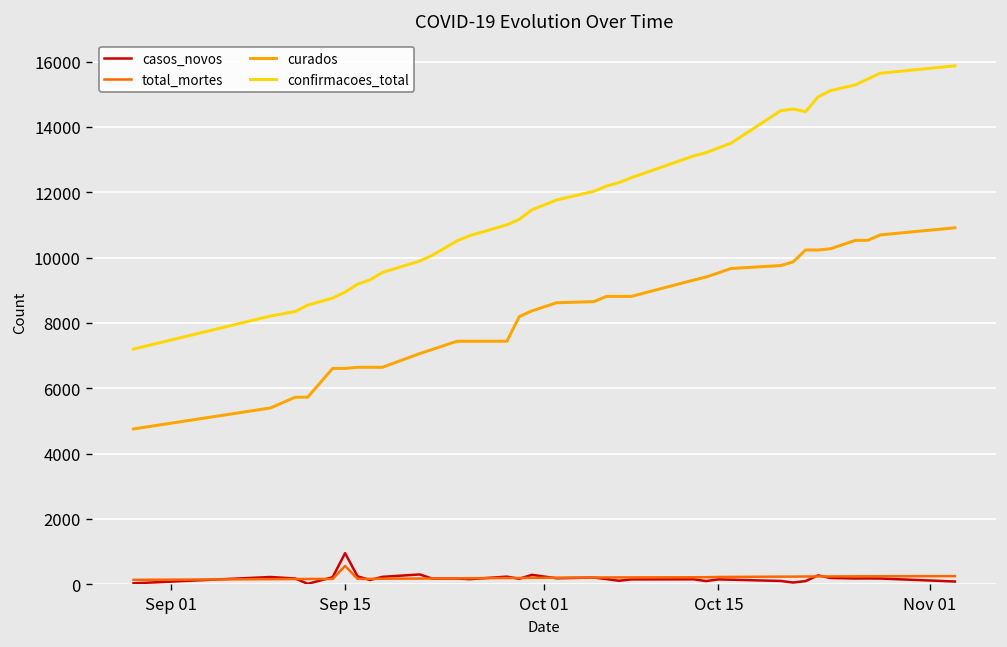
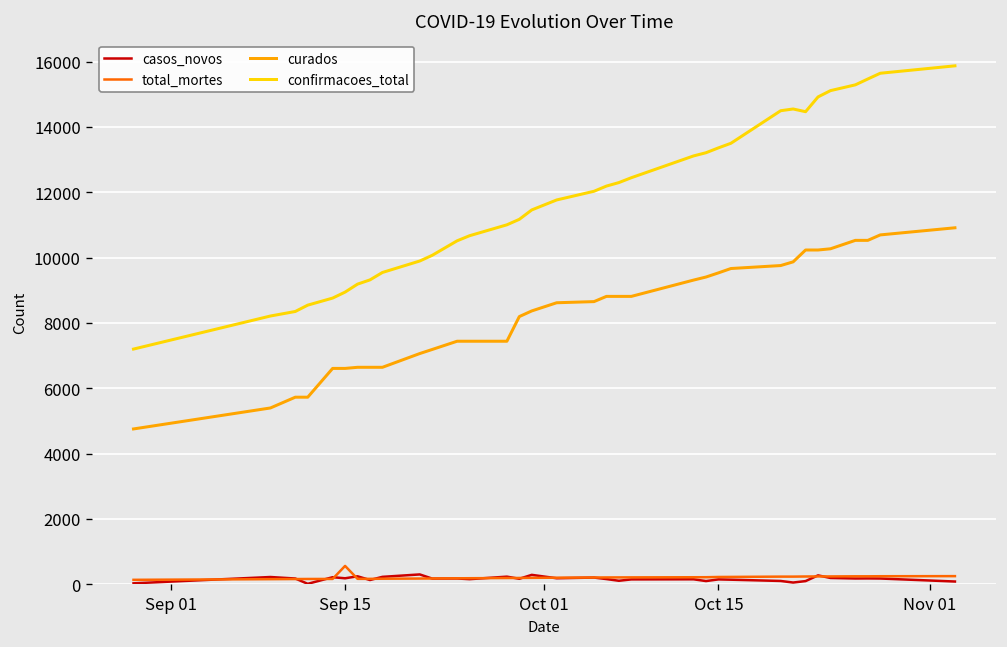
  {
    "casos_novos": {
-     "Sep 15": 1000
+     "Sep 15": 200
    },
    "total_mortes": {
      "Sep 15": 600
    }
  }
